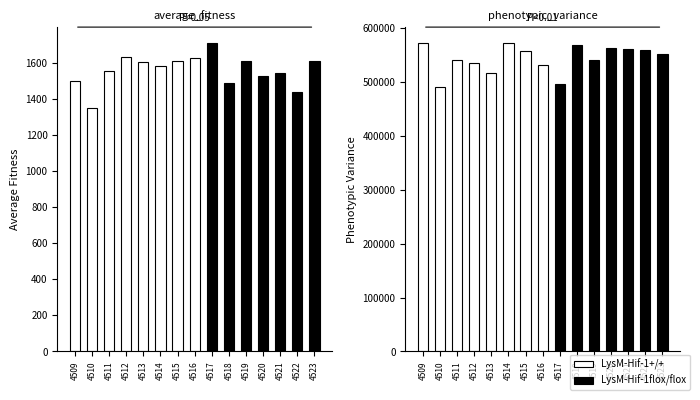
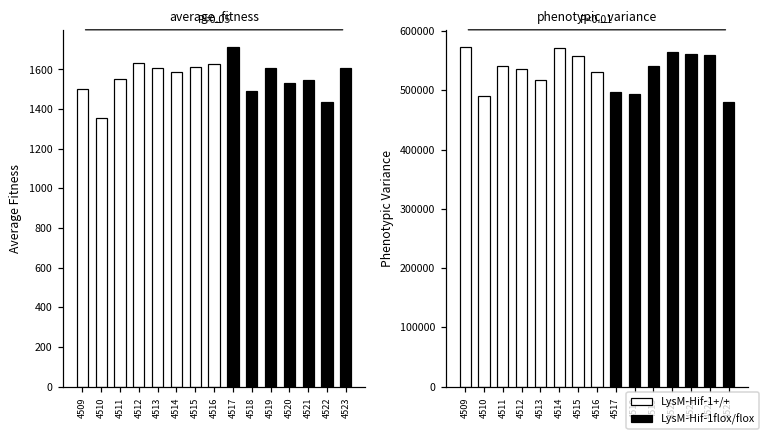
  {
    "average_fitness": {
      "LysM-Hif-1+/+": {
        "4509": 1500,
        "4510": 1350,
        "4511": 1550,
        "4512": 1630,
        "4513": 1610,
        "4514": 1590,
        "4515": 1610,
        "4516": 1630
      },
      "LysM-Hif-1flox/flox": {
        "4518": 1490,
        "4519": 1610,
        "4520": 1530,
        "4521": 1550,
        "4522": 1440,
        "4523": 1610
      }
    },
    "phenotypic_variance": {
      "LysM-Hif-1+/+": {
        "4509": 570000,
        "4510": 490000,
        "4511": 540000,
        "4512": 540000,
        "4513": 520000,
        "4514": 570000,
        "4515": 560000,
        "4516": 530000
      },
      "LysM-Hif-1flox/flox": {
        "4517": 500000,
-       "4518": 570000,
+       "4518": 490000,
        "4519": 540000,
        "4520": 560000,
        "4521": 560000,
        "4522": 560000,
-       "4523": 550000
+       "4523": 480000
      }
    }
  }
